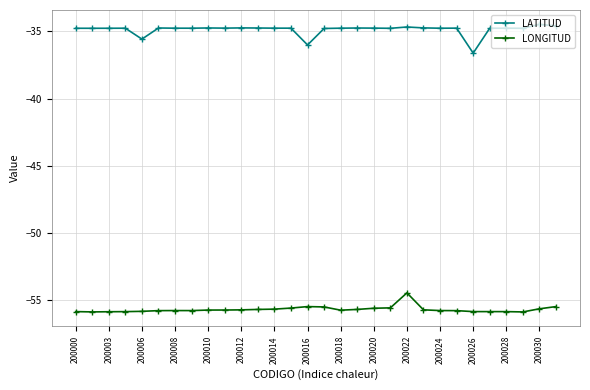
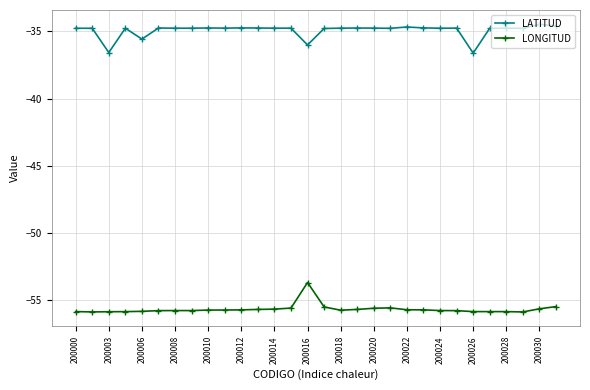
  {
    "LATITUD": {
      "200000": -34.8,
-     "200003": -34.8,
+     "200003": -36.6,
      "200006": -35.6,
      "200008": -34.8,
      "200010": -34.8,
      "200012": -34.8,
      "200014": -34.8,
      "200016": -36.0,
      "200018": -34.8,
      "200020": -34.8,
      "200022": -34.7,
      "200024": -34.8,
      "200026": -36.6
    },
    "LONGITUD": {
      "200000": -55.8,
      "200003": -55.8,
      "200006": -55.8,
      "200008": -55.8,
      "200010": -55.7,
      "200012": -55.7,
      "200014": -55.7,
-     "200016": -55.5,
+     "200016": -53.7,
      "200018": -55.7,
      "200020": -55.6,
-     "200022": -54.4,
+     "200022": -55.7,
      "200024": -55.8,
      "200026": -55.8,
      "200028": -55.8,
      "200030": -55.6
    }
  }
